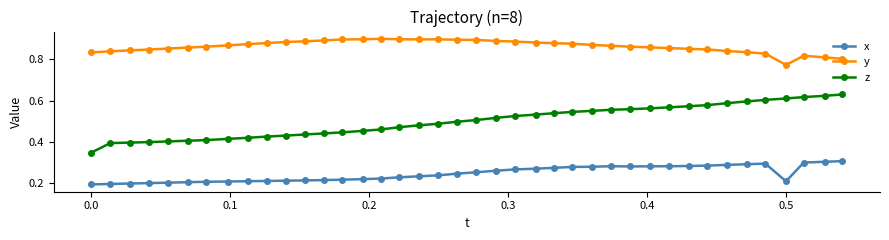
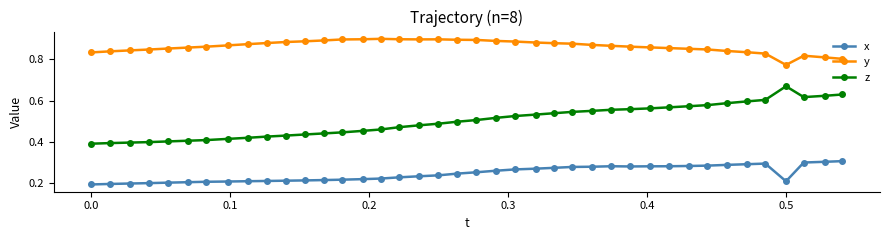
  {
    "x": {
      "0.0": 0.19,
      "0.5": 0.21
    },
    "y": {
      "0.0": 0.83,
      "0.5": 0.77
    },
    "z": {
-     "0.0": 0.35,
-     "0.5": 0.61
+     "0.0": 0.39,
+     "0.5": 0.67
    }
  }
